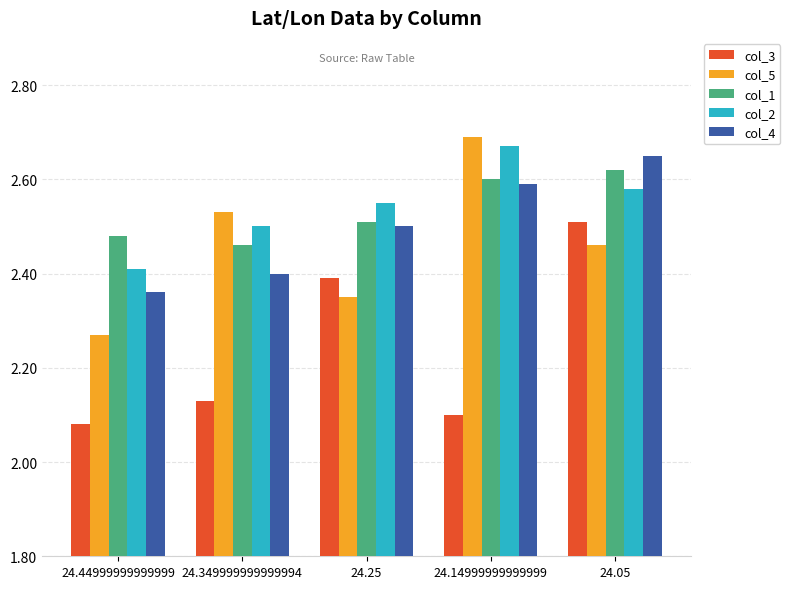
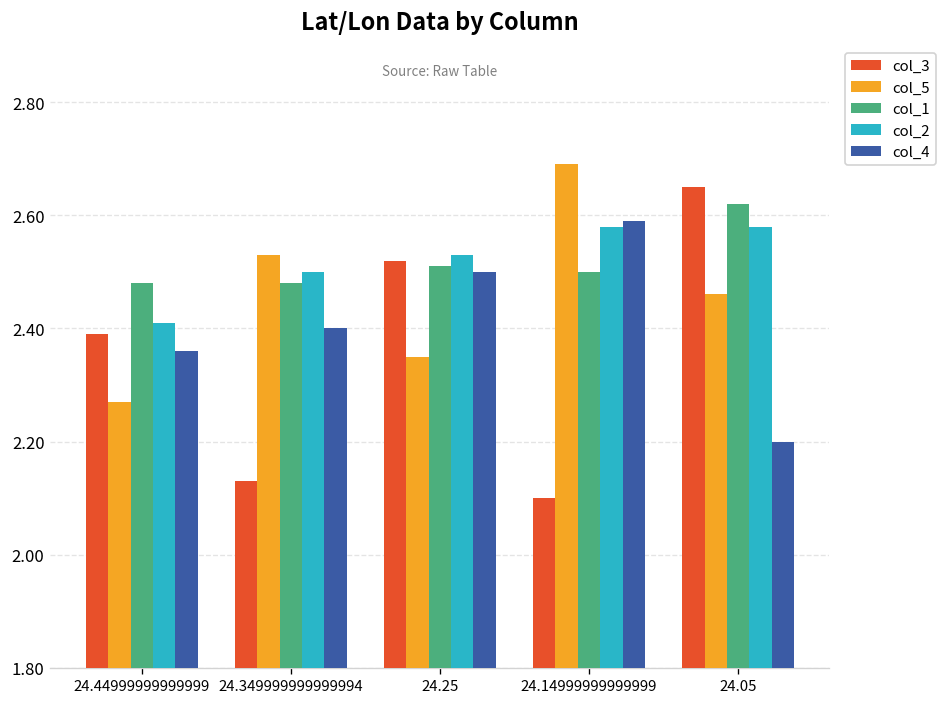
  {
    "col_3": {
-     "24.44999999999999": 2.08,
+     "24.44999999999999": 2.39,
      "24.349999999999994": 2.13,
-     "24.25": 2.39,
+     "24.25": 2.52,
      "24.14999999999999": 2.10,
-     "24.05": 2.51
+     "24.05": 2.65
    },
    "col_5": {
      "24.44999999999999": 2.27,
      "24.349999999999994": 2.53,
      "24.25": 2.35,
      "24.14999999999999": 2.69,
      "24.05": 2.46
    },
    "col_1": {
      "24.44999999999999": 2.48,
-     "24.349999999999994": 2.46,
+     "24.349999999999994": 2.48,
      "24.25": 2.51,
-     "24.14999999999999": 2.6,
+     "24.14999999999999": 2.5,
      "24.05": 2.62
    },
    "col_2": {
      "24.44999999999999": 2.41,
      "24.349999999999994": 2.50,
-     "24.25": 2.55,
-     "24.14999999999999": 2.67,
+     "24.25": 2.53,
+     "24.14999999999999": 2.58,
      "24.05": 2.58
    },
    "col_4": {
      "24.44999999999999": 2.36,
      "24.349999999999994": 2.40,
      "24.25": 2.50,
      "24.14999999999999": 2.59,
-     "24.05": 2.65
+     "24.05": 2.20
    }
  }
